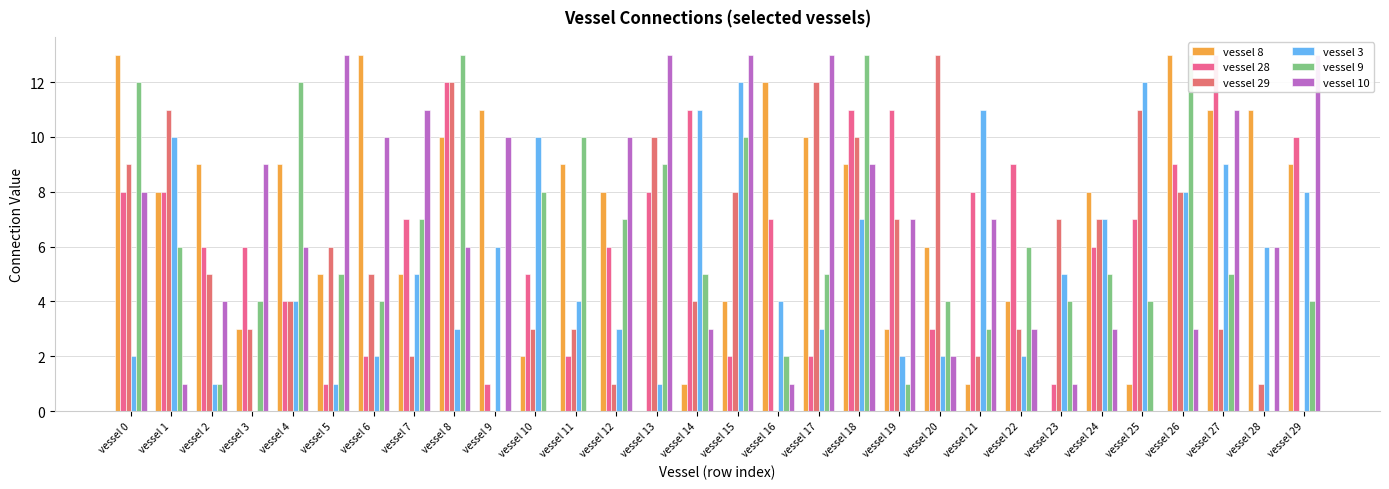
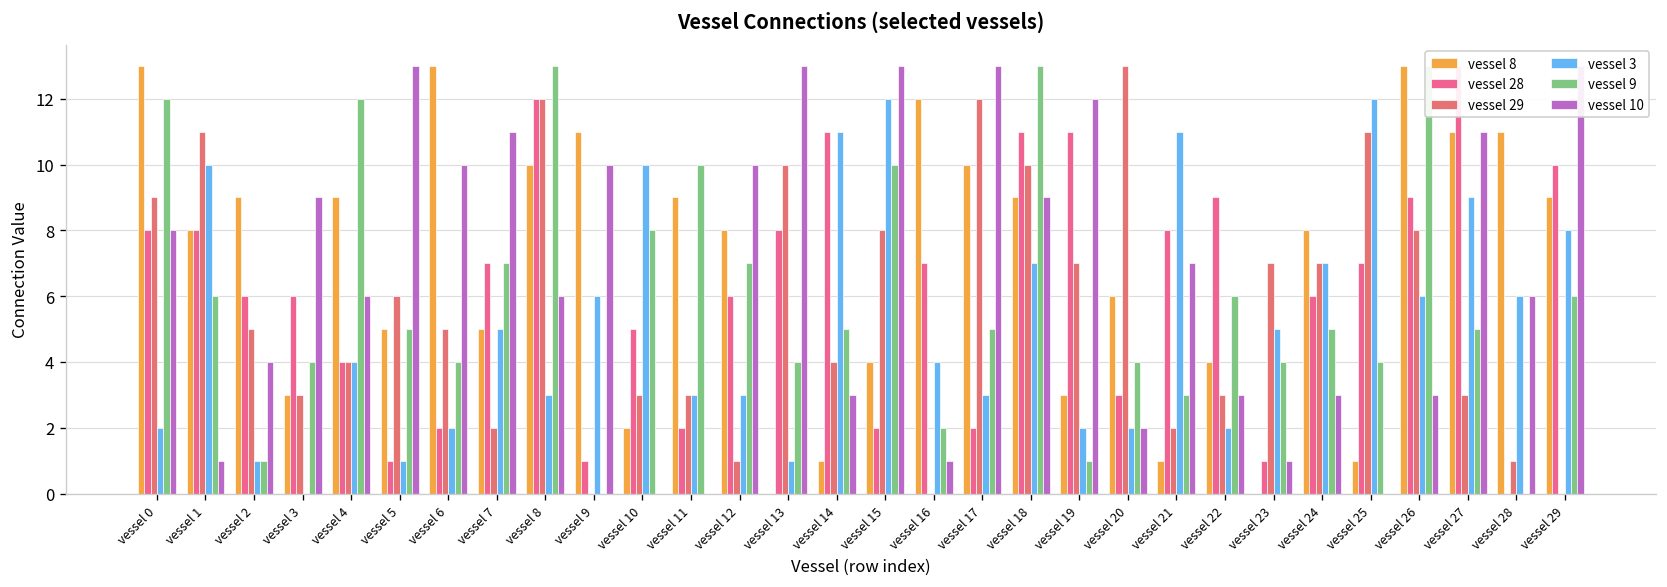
  {
    "vessel 8": {
      "vessel 0": 13,
      "vessel 1": 8,
      "vessel 2": 9,
      "vessel 3": 3,
      "vessel 4": 9,
      "vessel 5": 5,
      "vessel 6": 13,
      "vessel 7": 5,
      "vessel 8": 10,
      "vessel 9": 11,
      "vessel 10": 2,
      "vessel 11": 9,
      "vessel 12": 8,
      "vessel 13": 0,
      "vessel 14": 1,
      "vessel 15": 4,
      "vessel 16": 12,
      "vessel 17": 10,
      "vessel 18": 9,
      "vessel 19": 3,
      "vessel 20": 6,
      "vessel 21": 1,
      "vessel 22": 4,
      "vessel 23": 0,
      "vessel 24": 8,
      "vessel 25": 1,
      "vessel 26": 13,
      "vessel 27": 11,
      "vessel 28": 11,
      "vessel 29": 9
    },
    "vessel 3": {
      "vessel 0": 2,
      "vessel 1": 10,
      "vessel 2": 1,
      "vessel 3": 0,
      "vessel 4": 4,
      "vessel 5": 1,
      "vessel 6": 2,
      "vessel 7": 5,
      "vessel 8": 3,
      "vessel 9": 6,
      "vessel 10": 10,
-     "vessel 11": 4,
+     "vessel 11": 3,
      "vessel 12": 3,
      "vessel 13": 1,
      "vessel 14": 11,
      "vessel 15": 12,
      "vessel 16": 4,
      "vessel 17": 3,
      "vessel 18": 7,
      "vessel 19": 2,
      "vessel 20": 2,
      "vessel 21": 11,
      "vessel 22": 2,
      "vessel 23": 5,
      "vessel 24": 7,
      "vessel 25": 12,
-     "vessel 26": 8,
+     "vessel 26": 6,
      "vessel 27": 9,
      "vessel 28": 6,
      "vessel 29": 8
    },
    "vessel 9": {
      "vessel 0": 12,
      "vessel 1": 6,
      "vessel 2": 1,
      "vessel 3": 4,
      "vessel 4": 12,
      "vessel 5": 5,
      "vessel 6": 4,
      "vessel 7": 7,
      "vessel 8": 13,
      "vessel 9": 0,
      "vessel 10": 8,
      "vessel 11": 10,
      "vessel 12": 7,
-     "vessel 13": 9,
+     "vessel 13": 4,
      "vessel 14": 5,
      "vessel 15": 10,
      "vessel 16": 2,
      "vessel 17": 5,
      "vessel 18": 13,
      "vessel 19": 1,
      "vessel 20": 4,
      "vessel 21": 3,
      "vessel 22": 6,
      "vessel 23": 4,
      "vessel 24": 5,
      "vessel 25": 4,
      "vessel 27": 5,
      "vessel 28": 0,
-     "vessel 29": 4
+     "vessel 29": 6
    },
    "vessel 10": {
      "vessel 0": 8,
      "vessel 1": 1,
      "vessel 2": 4,
      "vessel 3": 9,
      "vessel 4": 6,
      "vessel 5": 13,
      "vessel 6": 10,
      "vessel 7": 11,
      "vessel 8": 6,
      "vessel 9": 10,
      "vessel 10": 0,
      "vessel 11": 0,
      "vessel 12": 10,
      "vessel 13": 13,
      "vessel 14": 3,
      "vessel 15": 13,
      "vessel 16": 1,
      "vessel 17": 13,
      "vessel 18": 9,
-     "vessel 19": 7,
+     "vessel 19": 12,
      "vessel 20": 2,
      "vessel 21": 7,
      "vessel 22": 3,
      "vessel 23": 1,
      "vessel 24": 3,
      "vessel 25": 0,
      "vessel 26": 3,
      "vessel 27": 11,
      "vessel 28": 6
    }
  }
